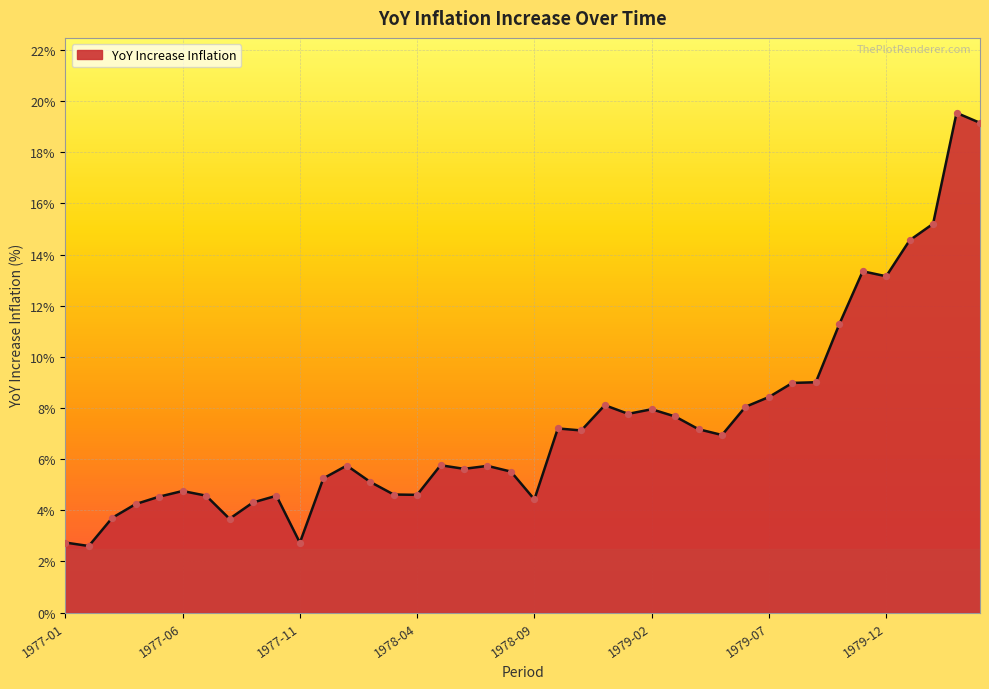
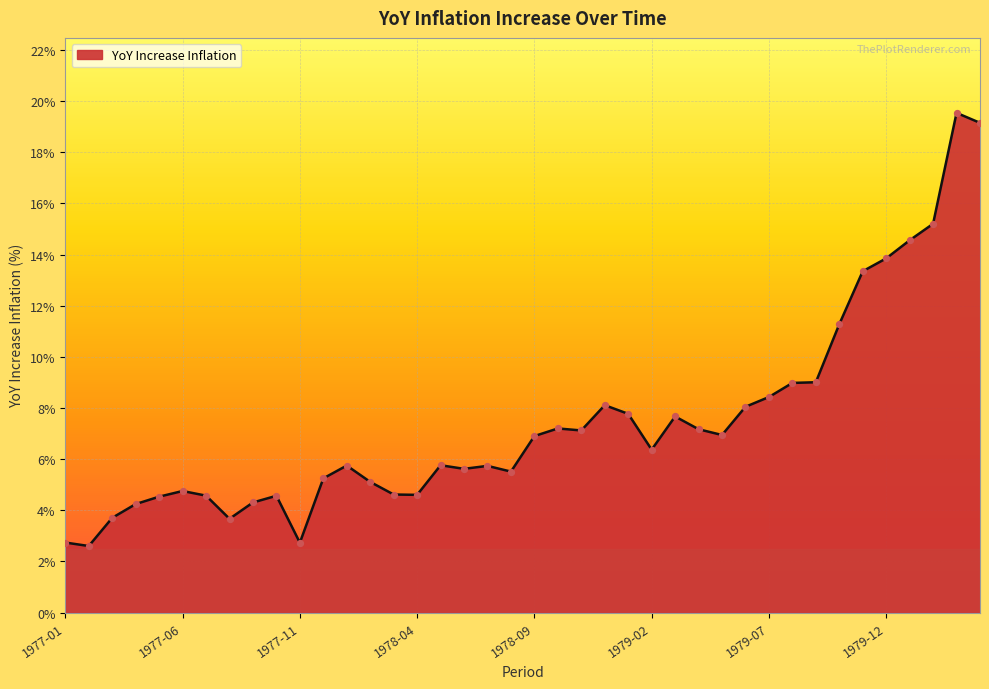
  {
    "1977-01": "2.7%",
    "1977-06": "4.8%",
    "1977-11": "2.7%",
    "1978-04": "4.6%",
-   "1978-09": "4.4%",
-   "1979-02": "8.0%",
+   "1978-09": "6.9%",
+   "1979-02": "6.4%",
    "1979-07": "8.4%",
-   "1979-12": "13.2%"
+   "1979-12": "13.9%"
  }
